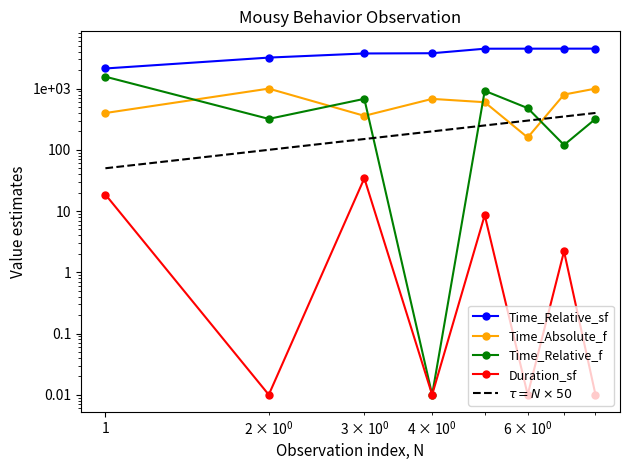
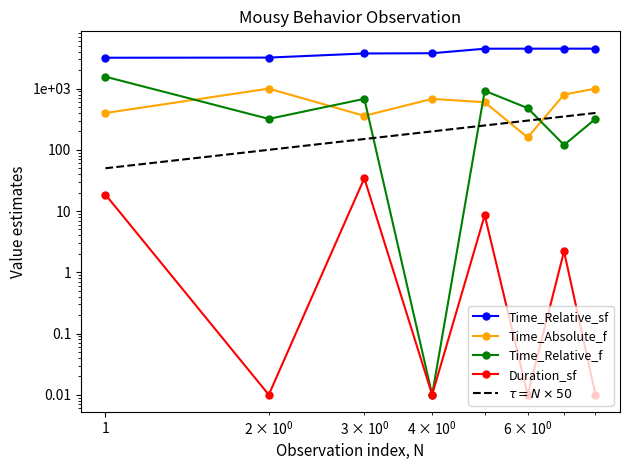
  {
    "Time_Relative_sf": {
-     "1": 2100
+     "1": 3000
    },
    "Time_Absolute_f": {
      "1": 400
    },
    "Time_Relative_f": {
      "1": 1600
    },
    "Duration_sf": {
      "1": 19
    }
  }
